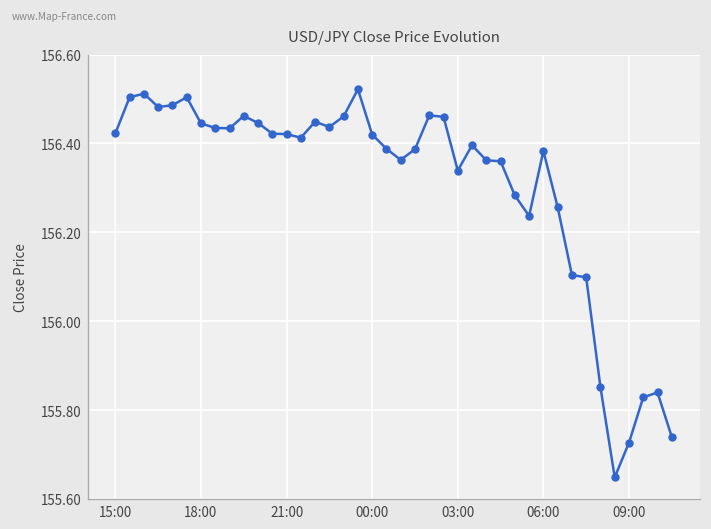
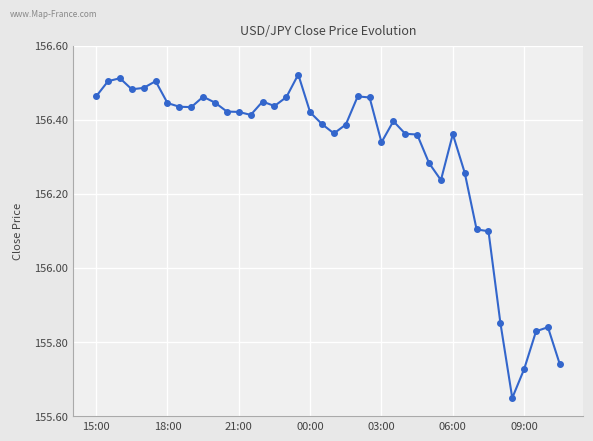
  {
-   "15:00": 156.42,
+   "15:00": 156.46,
    "18:00": 156.45,
    "21:00": 156.42,
    "00:00": 156.42,
    "03:00": 156.34,
-   "06:00": 156.38,
+   "06:00": 156.36,
    "09:00": 155.73
  }
